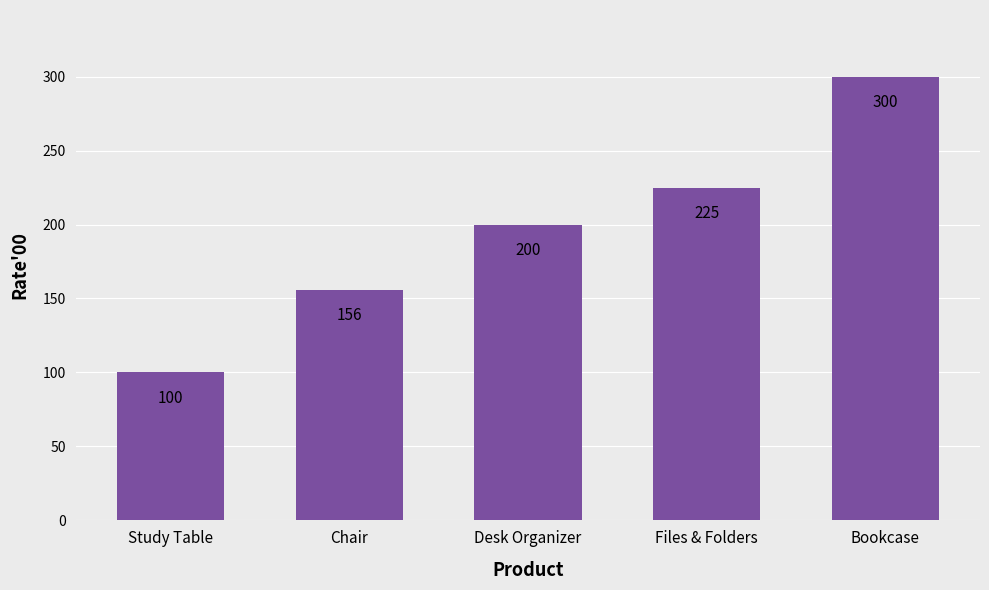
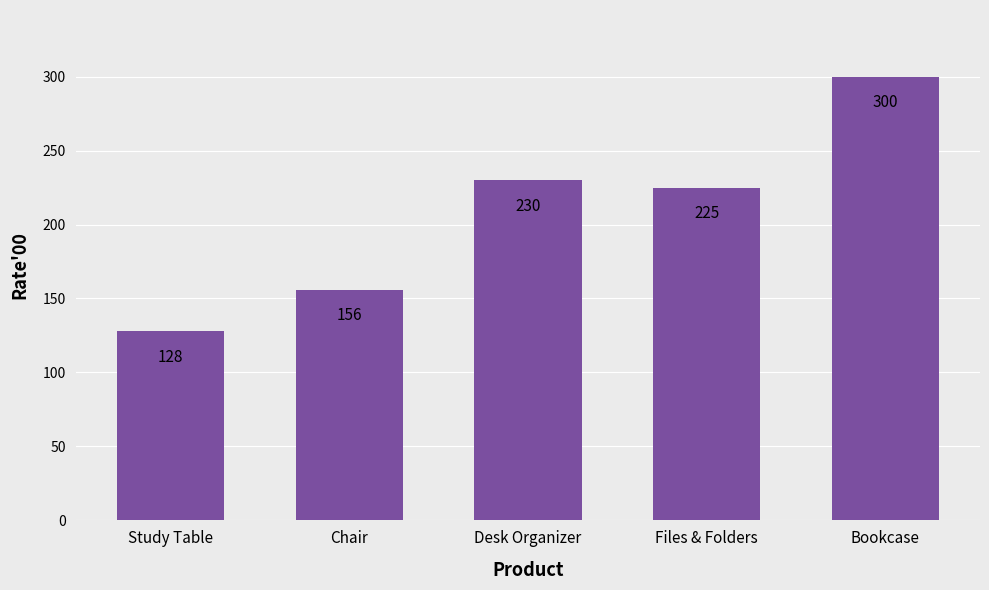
  {
-   "Study Table": 100,
+   "Study Table": 128,
    "Chair": 156,
-   "Desk Organizer": 200,
+   "Desk Organizer": 230,
    "Files & Folders": 225,
    "Bookcase": 300
  }
